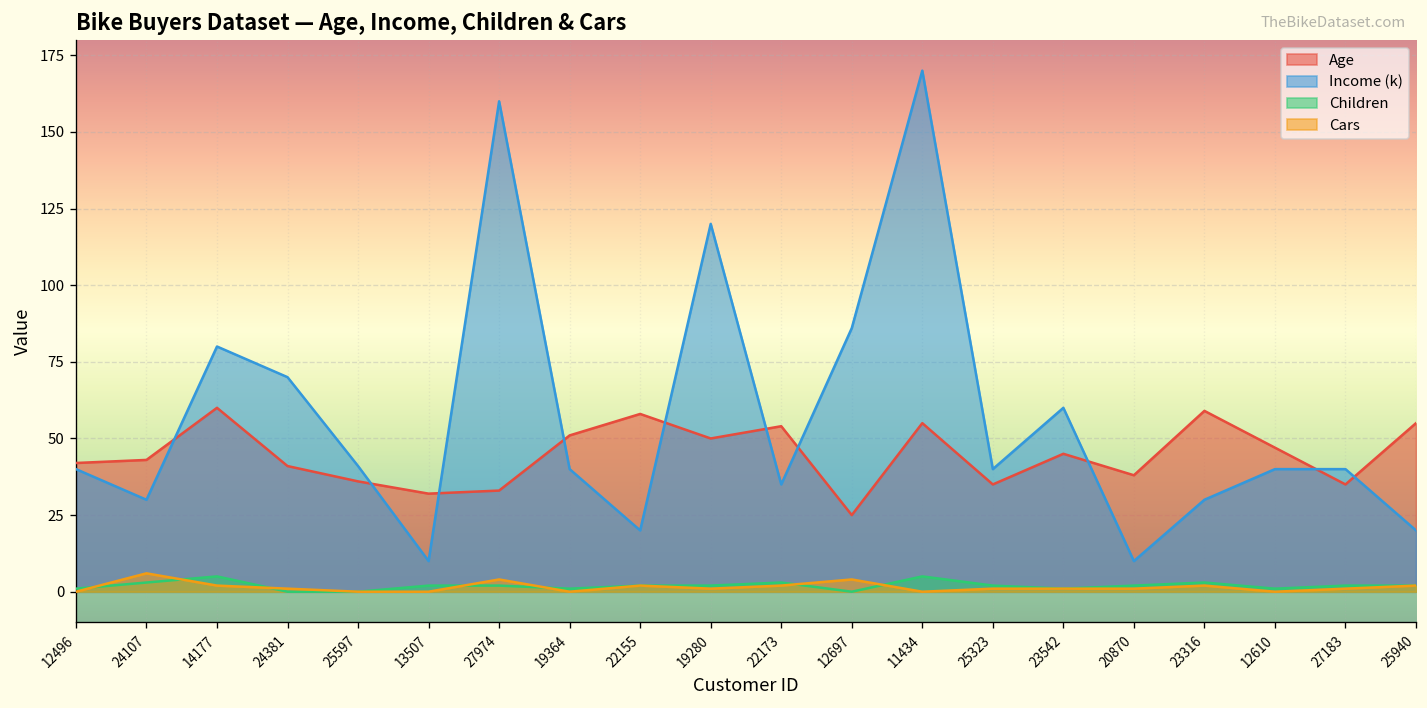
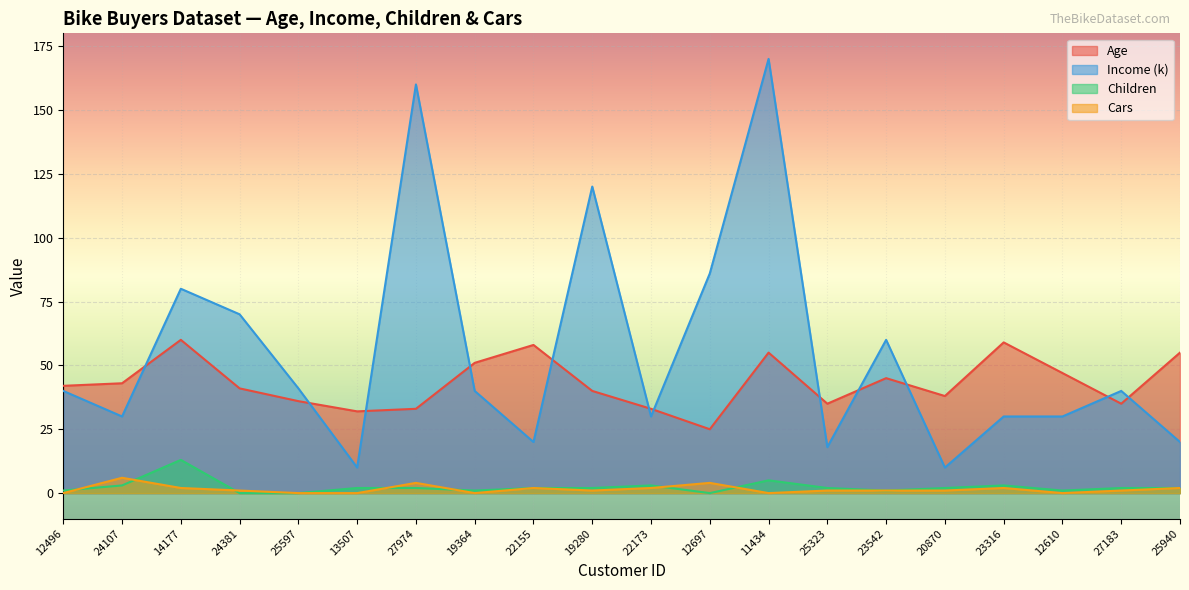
  {
    "Age": {
      "12496": 42,
      "24107": 43,
      "14177": 60,
      "24381": 41,
      "25597": 36,
      "13507": 32,
      "27974": 33,
      "19364": 51,
      "22155": 58,
-     "19280": 50,
-     "22173": 54,
+     "19280": 40,
+     "22173": 33,
      "12697": 25,
      "11434": 55,
      "25323": 35,
      "23542": 45,
      "20870": 38,
      "23316": 59,
      "12610": 47,
      "27183": 35,
      "25940": 55
    },
    "Income (k)": {
      "12496": 40,
      "24107": 30,
      "14177": 80,
      "24381": 70,
      "25597": 41,
      "13507": 10,
      "27974": 160,
      "19364": 40,
      "22155": 20,
      "19280": 120,
-     "22173": 35,
+     "22173": 30,
      "12697": 86,
      "11434": 170,
-     "25323": 40,
+     "25323": 18,
      "23542": 60,
      "20870": 10,
      "23316": 30,
-     "12610": 40,
+     "12610": 30,
      "27183": 40,
      "25940": 20
    },
    "Children": {
      "12496": 1,
      "24107": 3,
-     "14177": 5,
+     "14177": 13,
      "24381": 0,
      "13507": 2,
      "27974": 2,
      "19364": 1,
      "22173": 3,
      "12697": 0,
      "11434": 5,
      "23316": 3,
      "12610": 1
    },
    "Cars": {
      "12496": 0,
      "24107": 6,
      "14177": 2,
      "24381": 1,
      "13507": 0,
      "27974": 4,
      "19364": 0,
      "22173": 2,
      "12697": 4,
      "11434": 0,
      "23316": 2,
      "12610": 0
    }
  }
